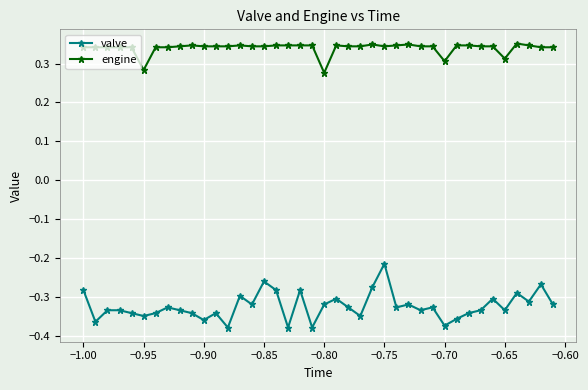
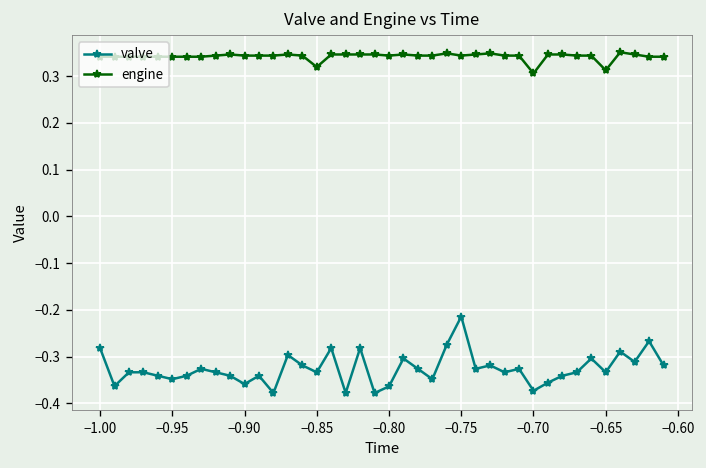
  {
    "valve": {
      "−1.00": -0.28,
      "−0.95": -0.35,
      "−0.90": -0.36,
-     "−0.85": -0.26,
-     "−0.80": -0.32,
+     "−0.85": -0.33,
+     "−0.80": -0.36,
      "−0.75": -0.21,
      "−0.70": -0.37,
      "−0.65": -0.33
    },
    "engine": {
-     "−0.95": 0.28,
+     "−0.95": 0.34,
      "−0.90": 0.34,
-     "−0.85": 0.34,
-     "−0.80": 0.28,
+     "−0.85": 0.32,
+     "−0.80": 0.34,
      "−0.75": 0.34,
      "−0.70": 0.31,
      "−0.65": 0.31
    }
  }
